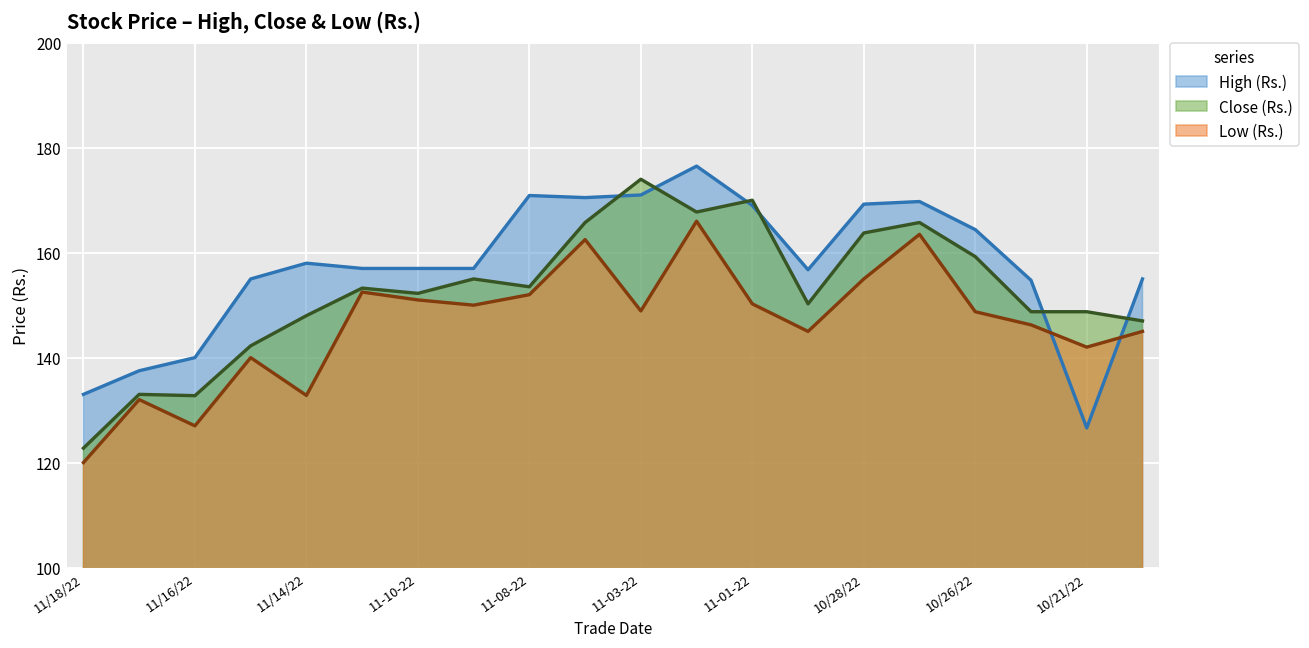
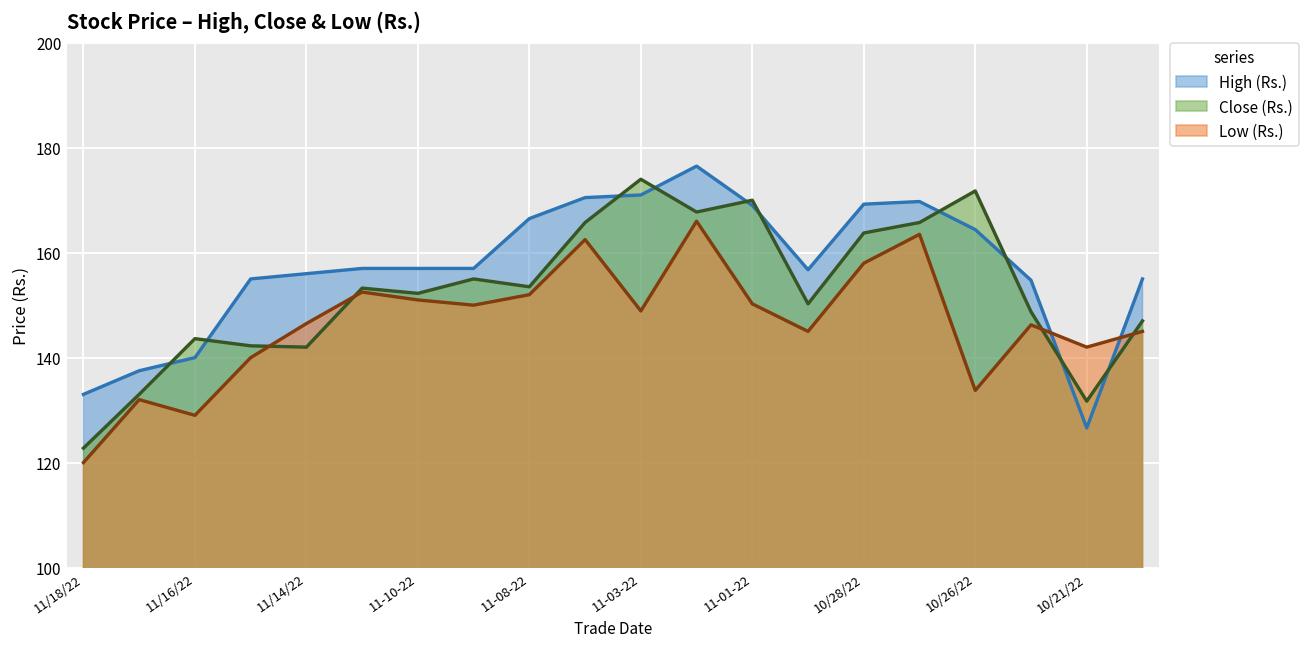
  {
    "High (Rs.)": {
      "11/18/22": 133,
      "11/16/22": 140,
-     "11/14/22": 158,
+     "11/14/22": 156,
      "11-10-22": 157,
-     "11-08-22": 171,
+     "11-08-22": 167,
      "11-03-22": 171,
      "11-01-22": 169,
      "10/28/22": 169,
      "10/26/22": 164,
      "10/21/22": 127
    },
    "Close (Rs.)": {
      "11/18/22": 123,
-     "11/16/22": 133,
-     "11/14/22": 148,
+     "11/16/22": 144,
+     "11/14/22": 142,
      "11-10-22": 152,
      "11-08-22": 154,
      "11-03-22": 174,
      "11-01-22": 170,
      "10/28/22": 164,
-     "10/26/22": 159,
-     "10/21/22": 149
+     "10/26/22": 172,
+     "10/21/22": 132
    },
    "Low (Rs.)": {
      "11/18/22": 120,
-     "11/16/22": 127,
-     "11/14/22": 133,
+     "11/16/22": 129,
+     "11/14/22": 147,
      "11-10-22": 151,
      "11-08-22": 152,
      "11-03-22": 149,
      "11-01-22": 150,
-     "10/28/22": 155,
-     "10/26/22": 149,
+     "10/28/22": 158,
+     "10/26/22": 134,
      "10/21/22": 142
    }
  }
